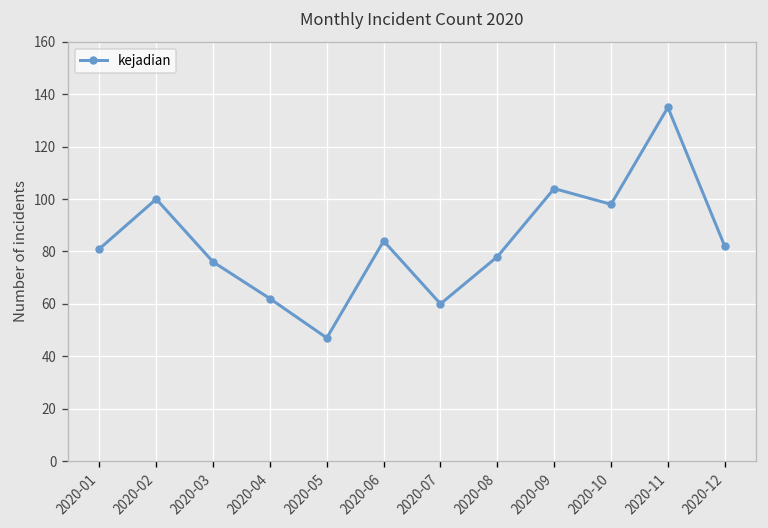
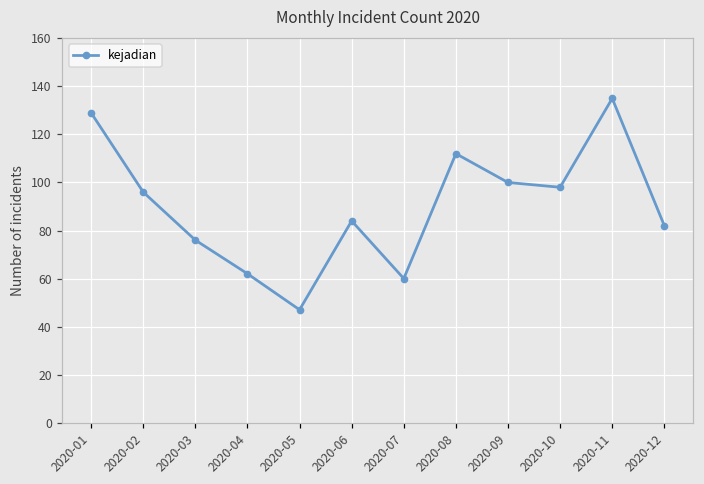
  {
-   "2020-01": 81,
-   "2020-02": 100,
+   "2020-01": 129,
+   "2020-02": 96,
    "2020-03": 76,
    "2020-04": 62,
    "2020-05": 47,
    "2020-06": 84,
    "2020-07": 60,
-   "2020-08": 78,
-   "2020-09": 104,
+   "2020-08": 112,
+   "2020-09": 100,
    "2020-10": 98,
    "2020-11": 135,
    "2020-12": 82
  }
